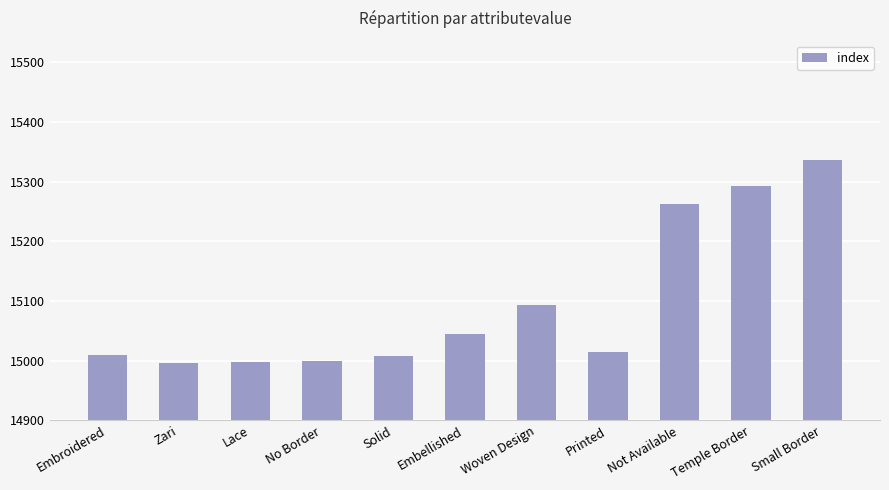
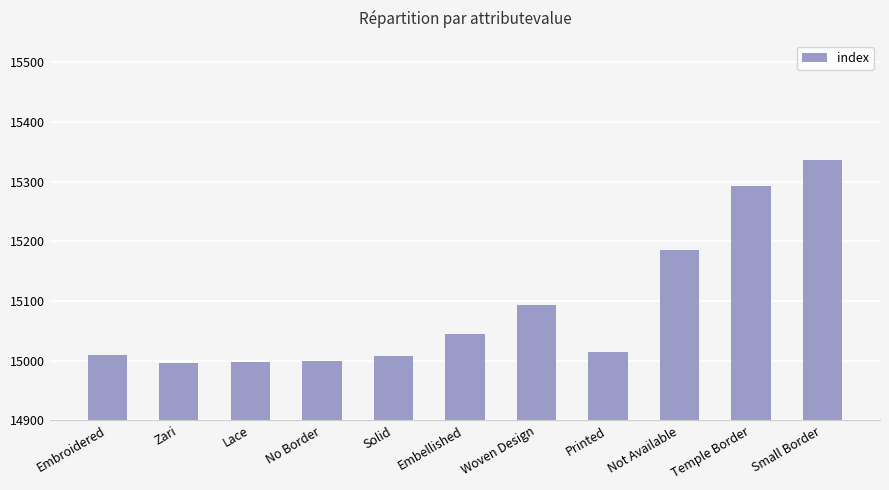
  {
    "Embroidered": 15010,
    "Zari": 15000,
    "Lace": 15000,
    "No Border": 15000,
    "Solid": 15010,
    "Embellished": 15050,
    "Woven Design": 15090,
    "Printed": 15020,
-   "Not Available": 15260,
+   "Not Available": 15190,
    "Temple Border": 15290,
    "Small Border": 15340
  }
